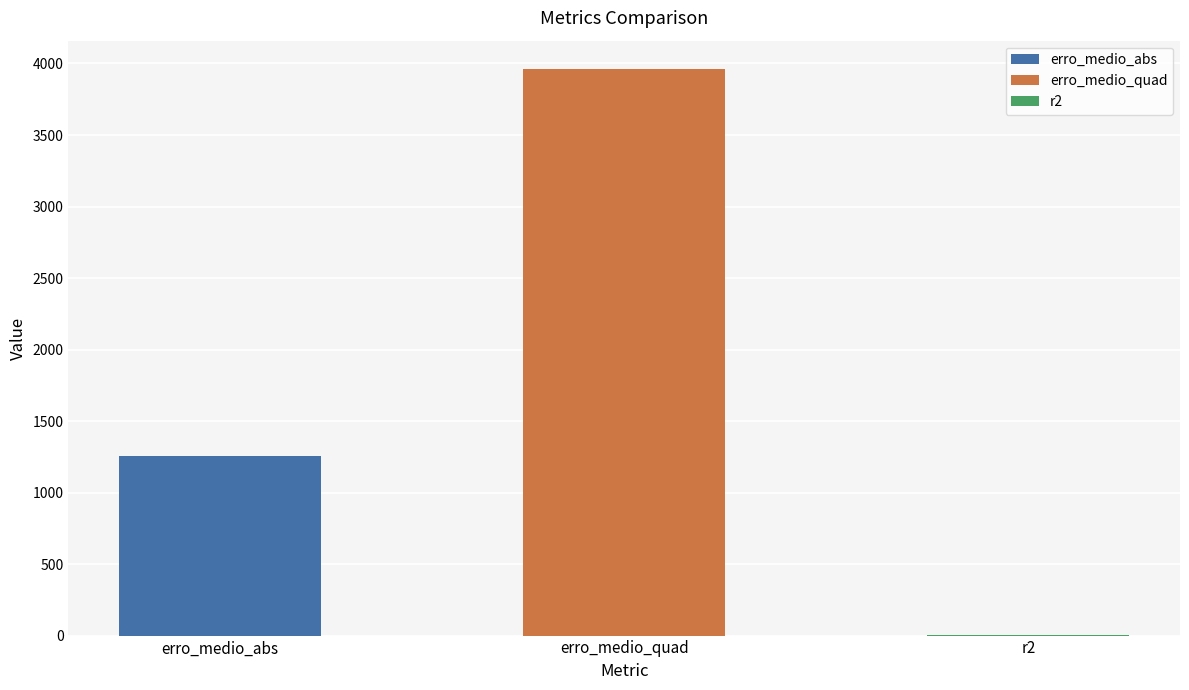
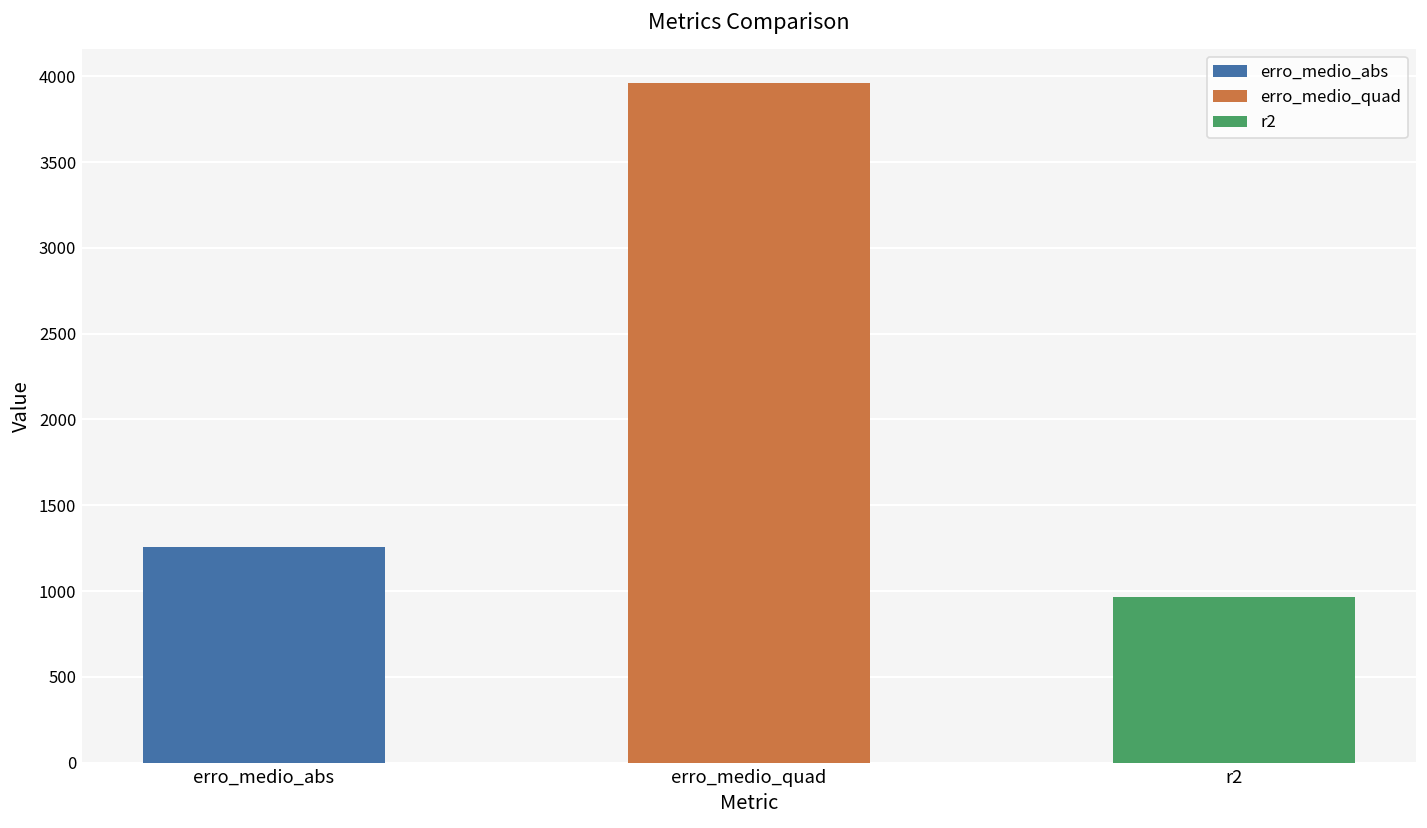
  {
    "erro_medio_abs": 1260,
    "erro_medio_quad": 3960,
-   "r2": 0
+   "r2": 970
  }
